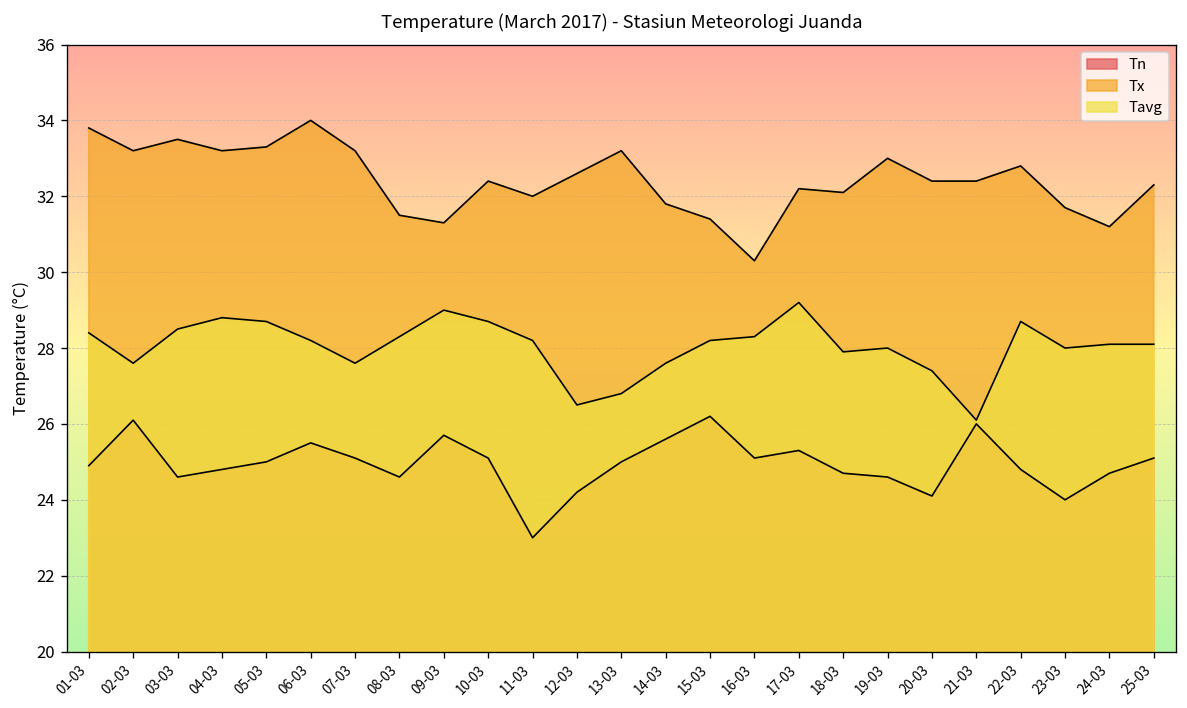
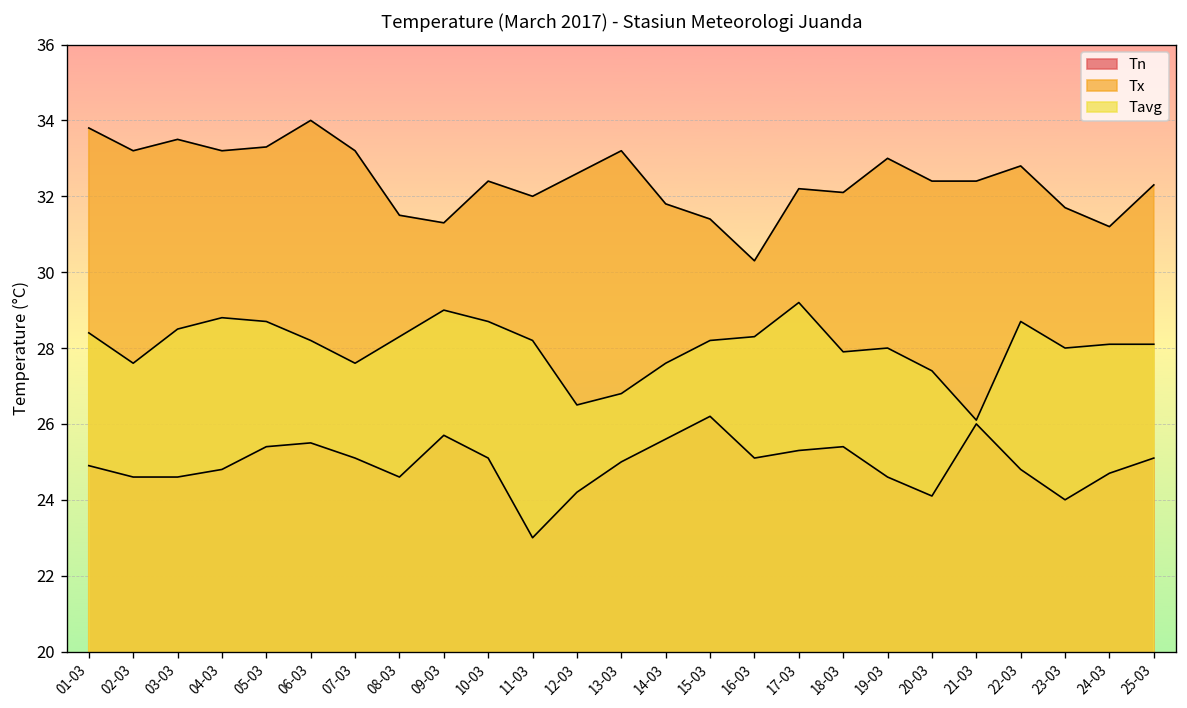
  {
    "Tn": {
      "01-03": 24.9,
-     "02-03": 26.1,
+     "02-03": 24.6,
      "03-03": 24.6,
      "04-03": 24.8,
-     "05-03": 25.0,
+     "05-03": 25.4,
      "06-03": 25.5,
      "07-03": 25.1,
      "08-03": 24.6,
      "09-03": 25.7,
      "10-03": 25.1,
      "11-03": 23.0,
      "12-03": 24.2,
      "13-03": 25.0,
      "14-03": 25.6,
      "15-03": 26.2,
      "16-03": 25.1,
      "17-03": 25.3,
-     "18-03": 24.7,
+     "18-03": 25.4,
      "19-03": 24.6,
      "20-03": 24.1,
      "21-03": 26.0,
      "22-03": 24.8,
      "23-03": 24.0,
      "24-03": 24.7,
      "25-03": 25.1
    },
    "Tx": {
      "01-03": 33.8,
      "02-03": 33.2,
      "03-03": 33.5,
      "04-03": 33.2,
      "05-03": 33.3,
      "06-03": 34.0,
      "07-03": 33.2,
      "08-03": 31.5,
      "09-03": 31.3,
      "10-03": 32.4,
      "11-03": 32.0,
      "12-03": 32.6,
      "13-03": 33.2,
      "14-03": 31.8,
      "15-03": 31.4,
      "16-03": 30.3,
      "17-03": 32.2,
      "18-03": 32.1,
      "19-03": 33.0,
      "20-03": 32.4,
      "21-03": 32.4,
      "22-03": 32.8,
      "23-03": 31.7,
      "24-03": 31.2,
      "25-03": 32.3
    },
    "Tavg": {
      "01-03": 28.4,
      "02-03": 27.6,
      "03-03": 28.5,
      "04-03": 28.8,
      "05-03": 28.7,
      "06-03": 28.2,
      "07-03": 27.6,
      "08-03": 28.3,
      "09-03": 29.0,
      "10-03": 28.7,
      "11-03": 28.2,
      "12-03": 26.5,
      "13-03": 26.8,
      "14-03": 27.6,
      "15-03": 28.2,
      "16-03": 28.3,
      "17-03": 29.2,
      "18-03": 27.9,
      "19-03": 28.0,
      "20-03": 27.4,
      "21-03": 26.1,
      "22-03": 28.7,
      "23-03": 28.0,
      "24-03": 28.1,
      "25-03": 28.1
    }
  }
